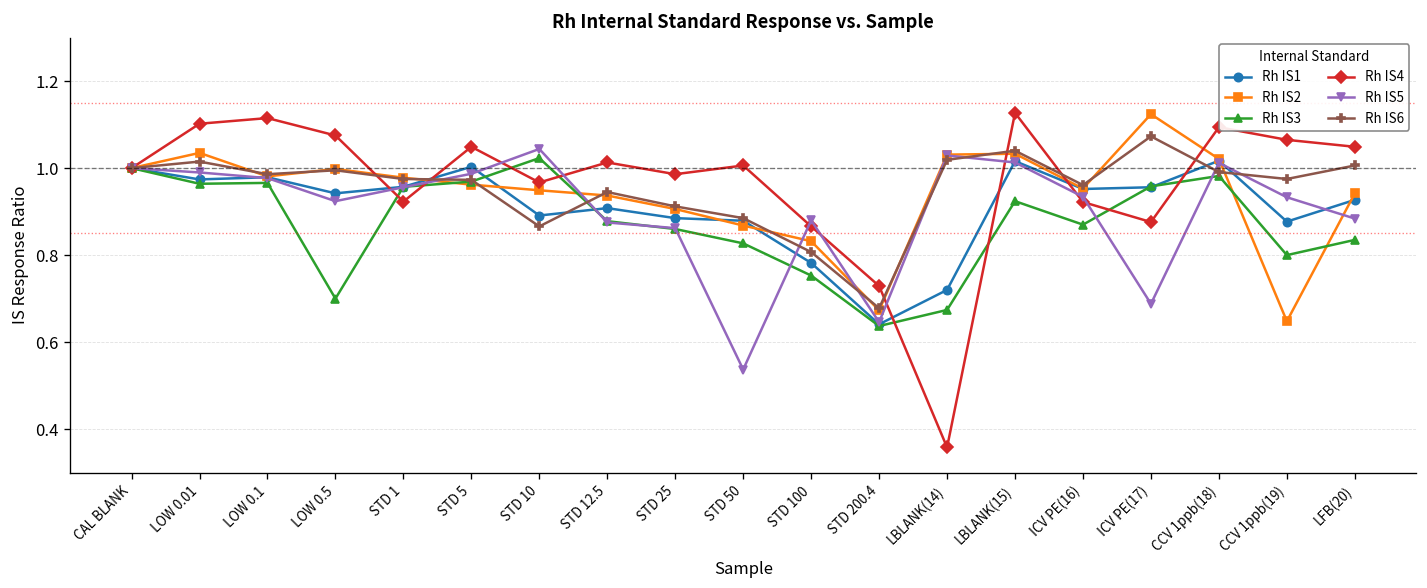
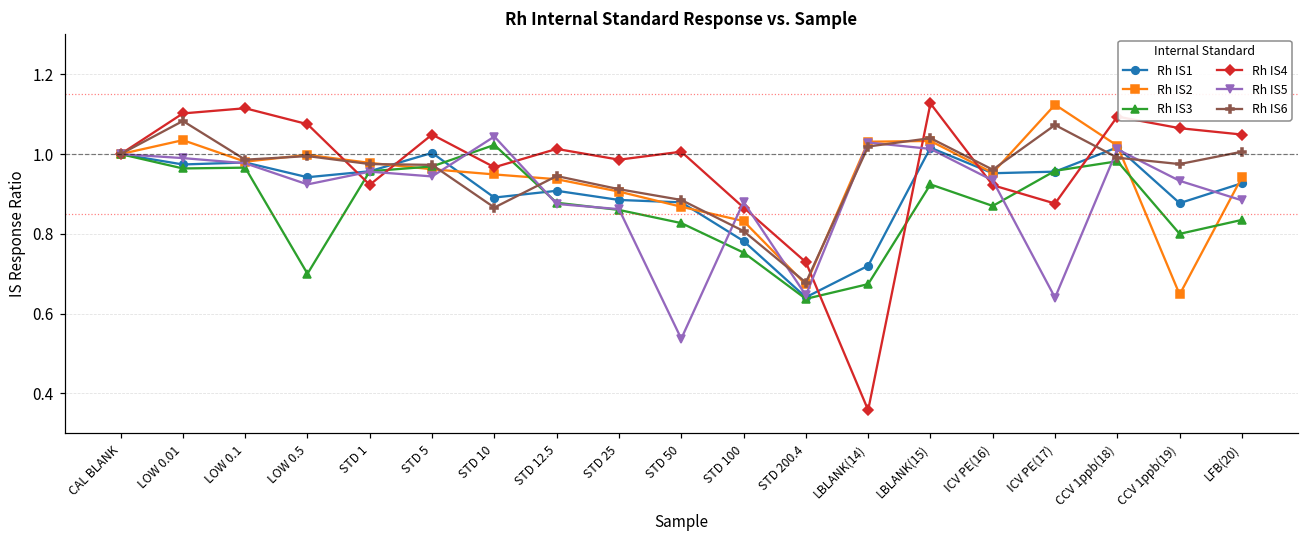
  {
    "Rh IS1": {
      "LOW 0.01": 0.97,
      "LOW 0.5": 0.94,
      "STD 5": 1.00,
      "STD 10": 0.89,
      "STD 12.5": 0.91,
      "STD 25": 0.89,
      "STD 100": 0.78,
      "LBLANK(14)": 0.72,
      "CCV 1ppb(19)": 0.88,
      "LFB(20)": 0.93
    },
    "Rh IS2": {
      "LOW 0.01": 1.04,
      "STD 5": 0.96,
      "STD 10": 0.95,
      "STD 12.5": 0.94,
      "STD 50": 0.87,
      "STD 100": 0.83,
      "ICV PE(17)": 1.12,
      "CCV 1ppb(19)": 0.65,
      "LFB(20)": 0.94
    },
    "Rh IS3": {
      "LOW 0.01": 0.96,
      "LOW 0.1": 0.97,
      "LOW 0.5": 0.70,
      "STD 10": 1.02,
      "STD 50": 0.83,
      "STD 100": 0.75,
      "LBLANK(14)": 0.67,
      "LBLANK(15)": 0.92,
      "ICV PE(16)": 0.87,
      "CCV 1ppb(18)": 0.98,
      "CCV 1ppb(19)": 0.80,
      "LFB(20)": 0.84
    },
    "Rh IS4": {
      "LOW 0.01": 1.10,
      "LOW 0.1": 1.12,
      "LOW 0.5": 1.08,
      "STD 1": 0.92,
      "STD 5": 1.05,
      "STD 10": 0.97,
      "STD 12.5": 1.01,
      "STD 25": 0.99,
      "STD 50": 1.01,
      "STD 100": 0.87,
      "STD 200.4": 0.73,
      "LBLANK(14)": 0.36,
      "LBLANK(15)": 1.13,
      "ICV PE(16)": 0.92,
      "ICV PE(17)": 0.88,
      "CCV 1ppb(18)": 1.09,
      "CCV 1ppb(19)": 1.07,
      "LFB(20)": 1.05
    },
    "Rh IS5": {
      "LOW 0.01": 0.99,
      "LOW 0.5": 0.92,
-     "STD 5": 0.99,
+     "STD 5": 0.94,
      "STD 10": 1.04,
      "STD 50": 0.54,
      "STD 100": 0.88,
      "ICV PE(16)": 0.93,
-     "ICV PE(17)": 0.69,
+     "ICV PE(17)": 0.64,
      "CCV 1ppb(19)": 0.93,
      "LFB(20)": 0.88
    },
    "Rh IS6": {
-     "LOW 0.01": 1.02,
+     "LOW 0.01": 1.08,
      "STD 10": 0.87,
      "STD 12.5": 0.95,
      "STD 100": 0.81,
      "LBLANK(14)": 1.02,
      "ICV PE(16)": 0.96,
      "ICV PE(17)": 1.07,
      "CCV 1ppb(18)": 0.99,
      "CCV 1ppb(19)": 0.98,
      "LFB(20)": 1.01
    }
  }
